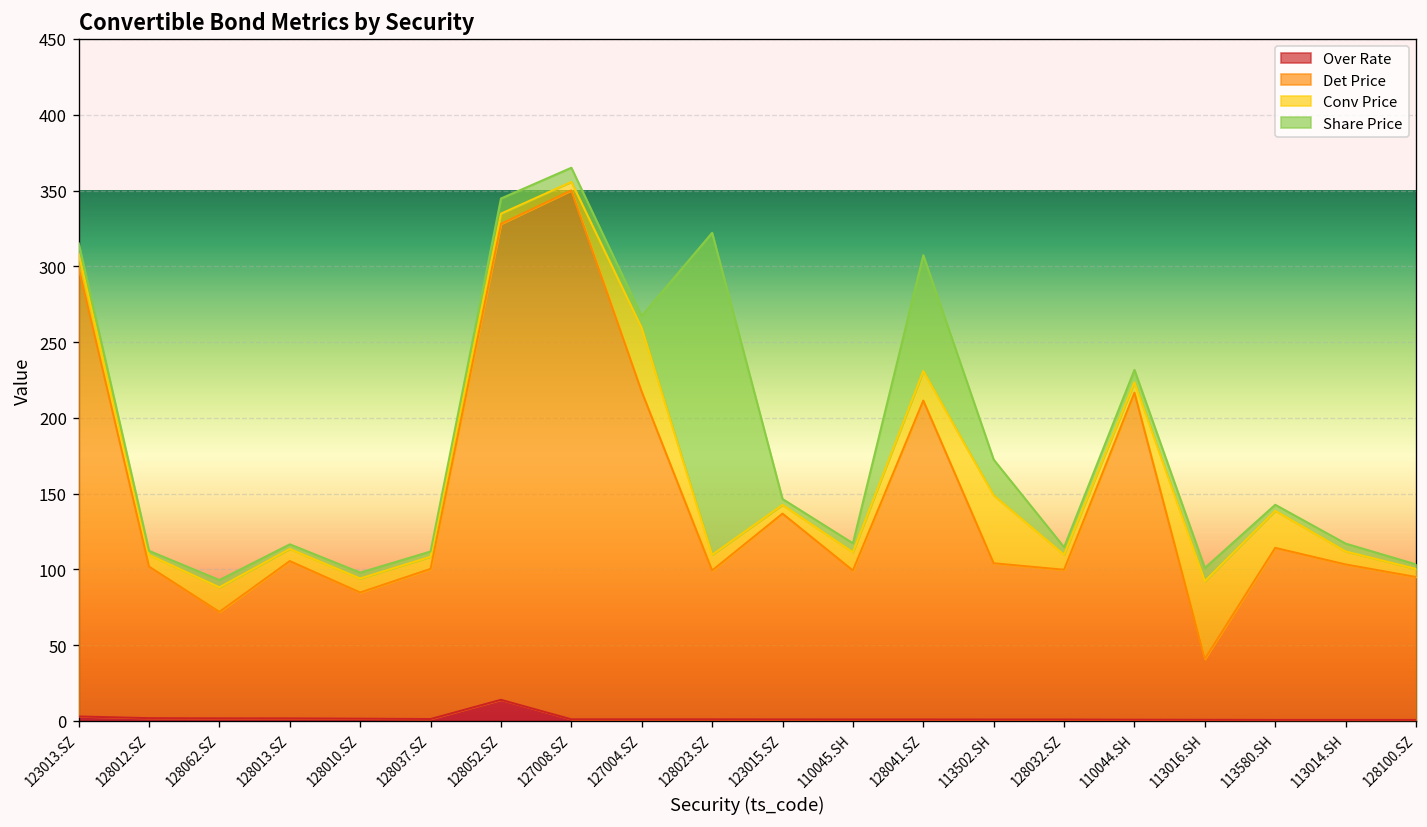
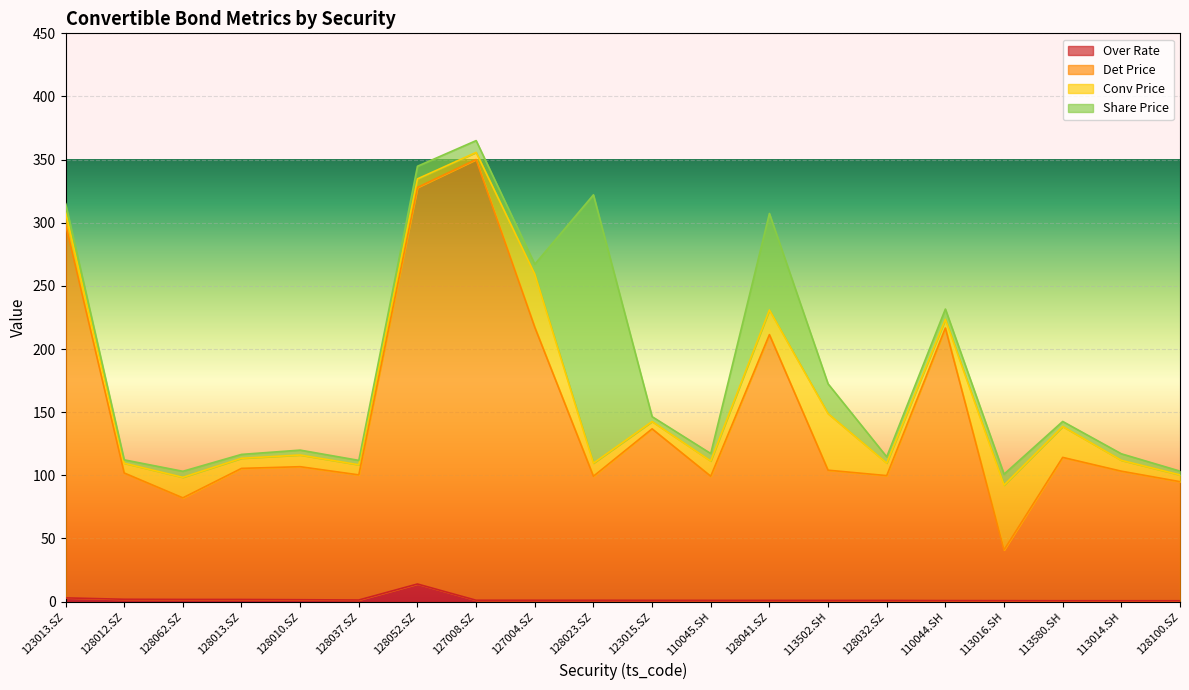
  {
    "Over Rate": {
      "123013.SZ": 3,
      "128012.SZ": 2,
      "128062.SZ": 2,
      "128013.SZ": 2,
      "128010.SZ": 2,
      "128037.SZ": 1,
      "128052.SZ": 14,
      "127008.SZ": 1,
      "127004.SZ": 1,
      "128023.SZ": 1,
      "123015.SZ": 1,
      "110045.SH": 1,
      "128041.SZ": 1,
      "113502.SH": 1,
      "128032.SZ": 1,
      "110044.SH": 1,
      "113016.SH": 1,
      "113580.SH": 1,
      "113014.SH": 1,
      "128100.SZ": 1
    },
    "Det Price": {
      "123013.SZ": 296,
      "128012.SZ": 100,
-     "128062.SZ": 70,
+     "128062.SZ": 80,
      "128013.SZ": 104,
-     "128010.SZ": 83,
+     "128010.SZ": 105,
      "128037.SZ": 99,
      "128052.SZ": 314,
      "127008.SZ": 349,
      "127004.SZ": 216,
      "128023.SZ": 98,
      "123015.SZ": 136,
      "110045.SH": 98,
      "128041.SZ": 210,
      "113502.SH": 103,
      "128032.SZ": 99,
      "110044.SH": 216,
      "113016.SH": 40,
      "113580.SH": 114,
      "113014.SH": 103,
      "128100.SZ": 94
    },
    "Conv Price": {
      "123013.SZ": 9,
      "128012.SZ": 8,
      "128062.SZ": 16,
      "128013.SZ": 8,
      "128010.SZ": 9,
      "128037.SZ": 8,
      "128052.SZ": 7,
      "127008.SZ": 6,
      "127004.SZ": 42,
      "128023.SZ": 10,
      "123015.SZ": 6,
      "110045.SH": 12,
      "128041.SZ": 20,
      "113502.SH": 45,
      "128032.SZ": 10,
      "110044.SH": 7,
      "113016.SH": 51,
      "113580.SH": 24,
      "113014.SH": 9,
      "128100.SZ": 5
    },
    "Share Price": {
      "123013.SZ": 7,
      "128012.SZ": 3,
      "128062.SZ": 5,
      "128013.SZ": 3,
      "128010.SZ": 4,
      "128037.SZ": 3,
      "128052.SZ": 10,
      "127008.SZ": 9,
      "127004.SZ": 8,
      "128023.SZ": 212,
      "123015.SZ": 4,
      "110045.SH": 6,
      "128041.SZ": 76,
      "113502.SH": 24,
      "128032.SZ": 5,
      "110044.SH": 8,
      "113016.SH": 9,
      "113580.SH": 4,
      "113014.SH": 5,
      "128100.SZ": 3
    }
  }
